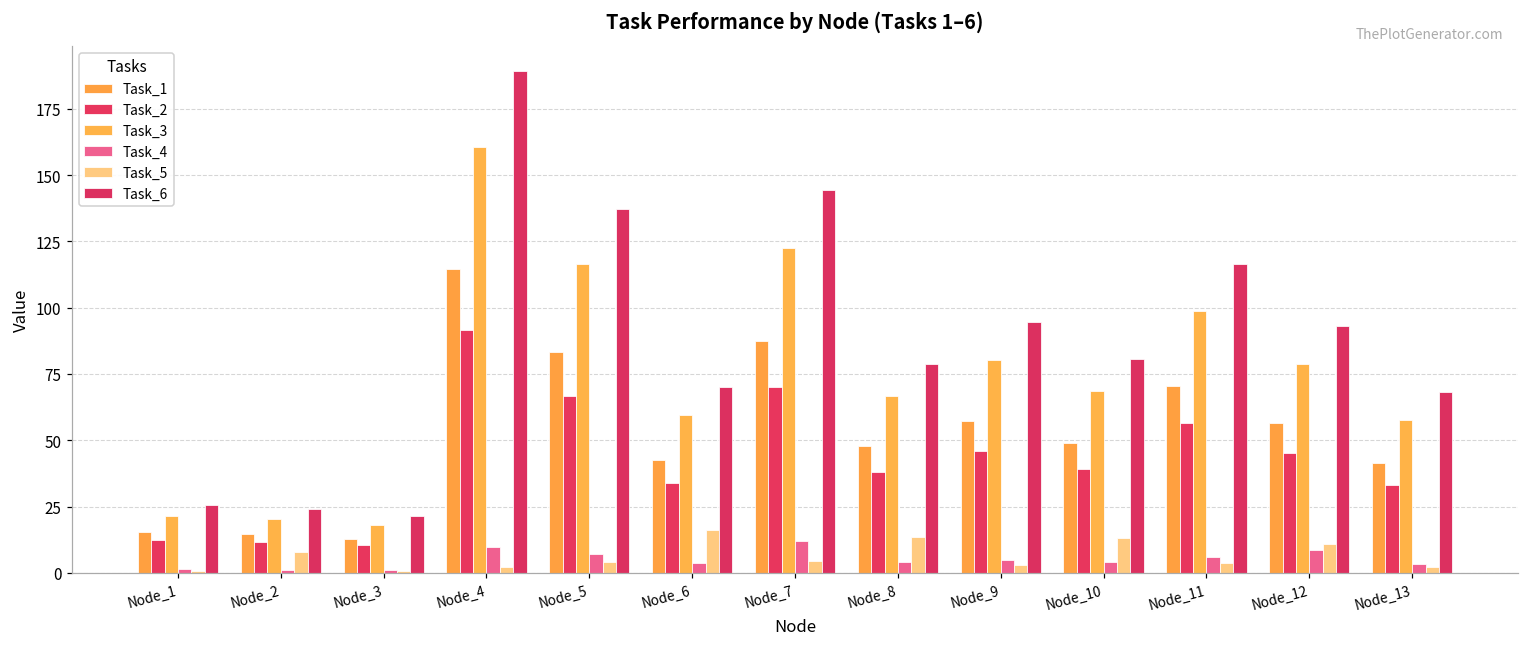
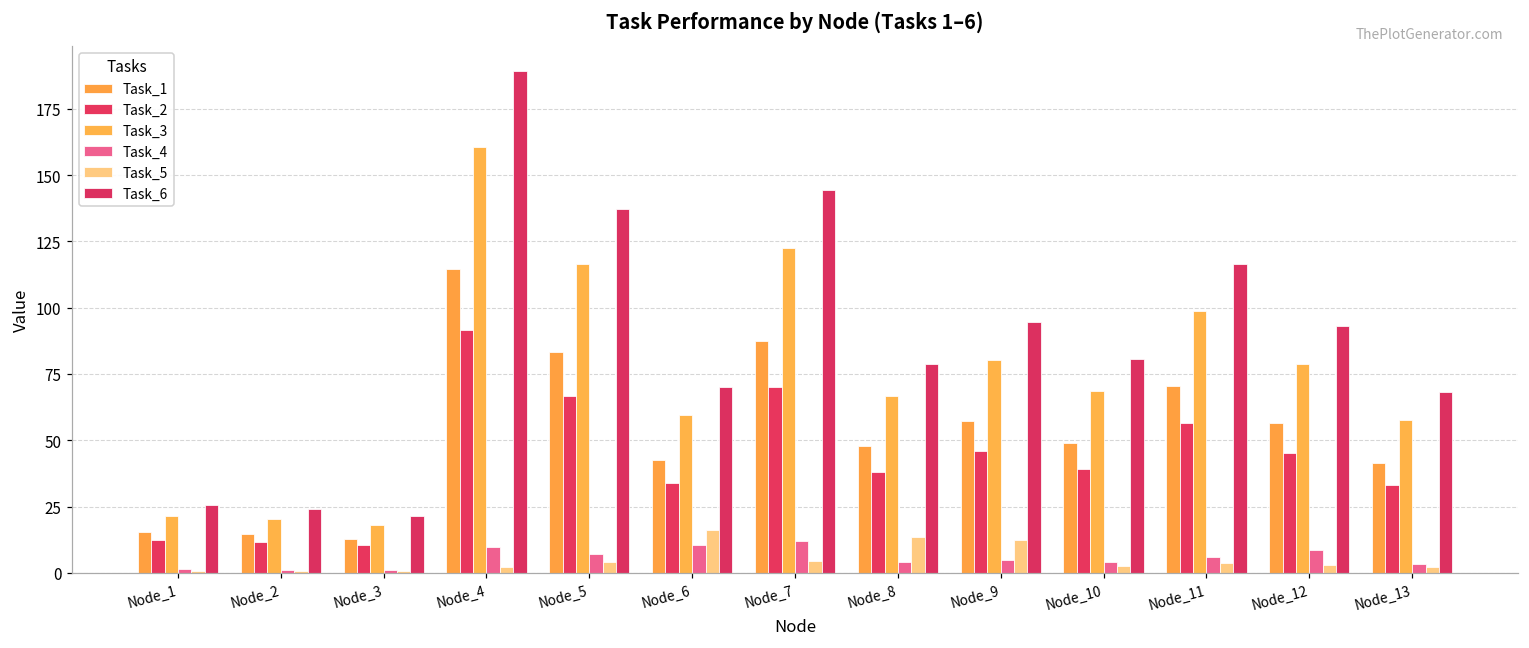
  {
    "Task_4": {
      "Node_1": 1,
      "Node_2": 1,
      "Node_3": 1,
      "Node_4": 10,
      "Node_5": 7,
-     "Node_6": 4,
+     "Node_6": 10,
      "Node_7": 12,
      "Node_8": 4,
      "Node_9": 5,
      "Node_10": 4,
      "Node_11": 6,
      "Node_12": 8,
      "Node_13": 3
    },
    "Task_5": {
-     "Node_2": 8,
+     "Node_2": 1,
      "Node_4": 2,
      "Node_5": 4,
      "Node_6": 16,
      "Node_7": 4,
      "Node_8": 13,
-     "Node_9": 3,
-     "Node_10": 13,
+     "Node_9": 12,
+     "Node_10": 2,
      "Node_11": 4,
-     "Node_12": 11,
+     "Node_12": 3,
      "Node_13": 2
    }
  }
